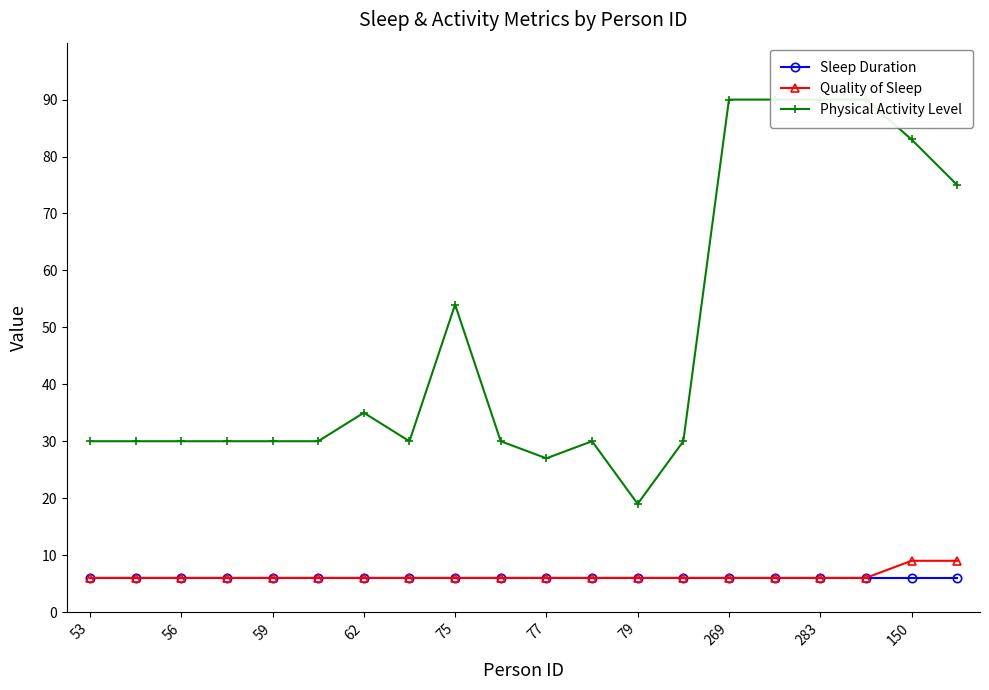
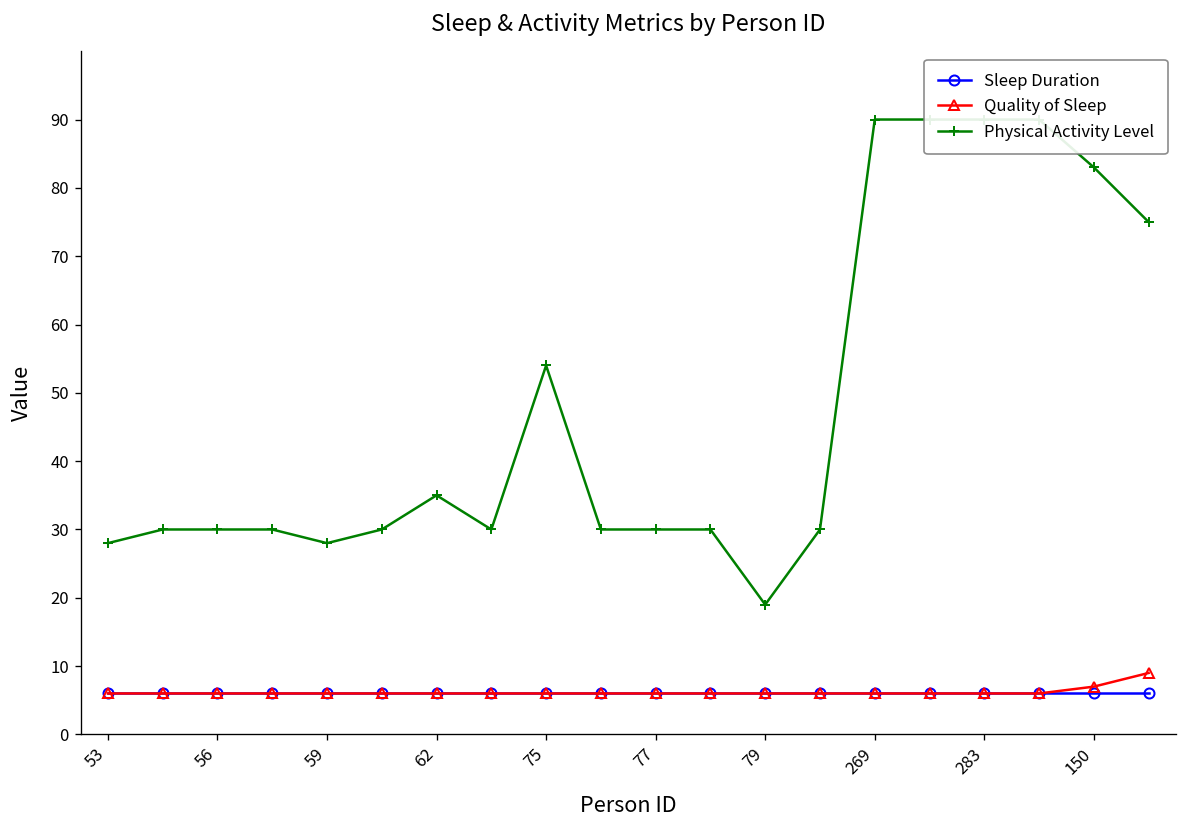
  {
    "Sleep Duration": {
      "150": 6
    },
    "Quality of Sleep": {
-     "150": 9
+     "150": 7
    },
    "Physical Activity Level": {
-     "53": 30,
+     "53": 28,
      "56": 30,
-     "59": 30,
+     "59": 28,
      "62": 35,
      "75": 54,
-     "77": 27,
+     "77": 30,
      "79": 19,
      "269": 90,
      "150": 83
    }
  }
